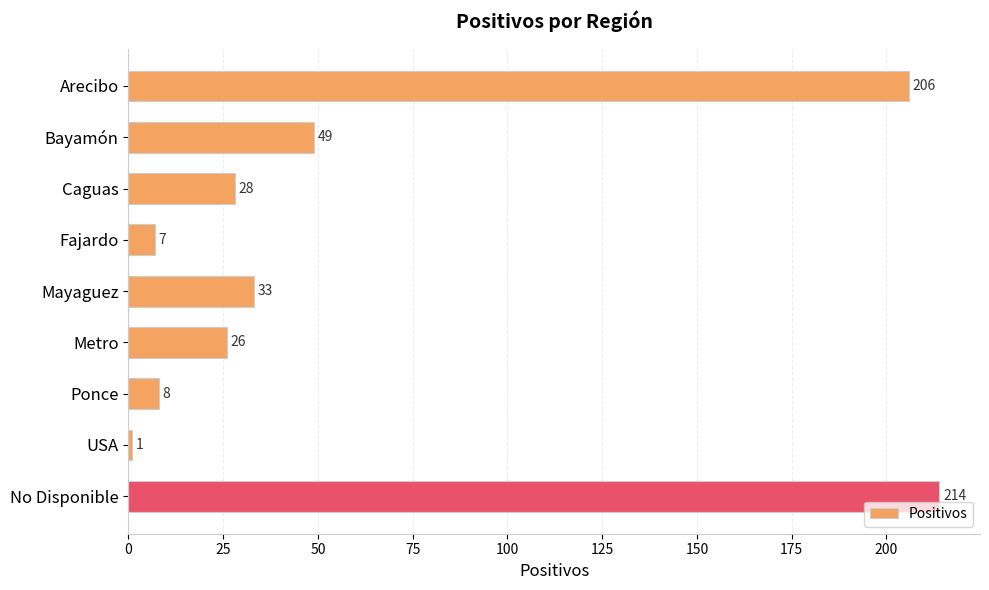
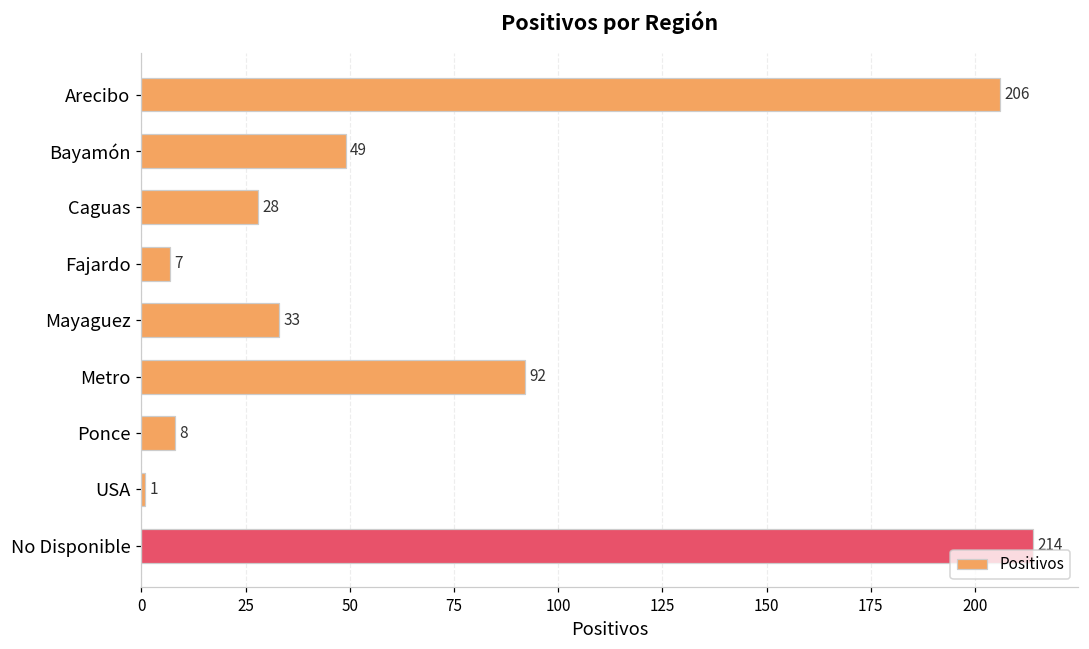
  {
    "Arecibo": 206,
    "Bayamón": 49,
    "Caguas": 28,
    "Fajardo": 7,
    "Mayaguez": 33,
-   "Metro": 26,
+   "Metro": 92,
    "Ponce": 8,
    "USA": 1
  }
